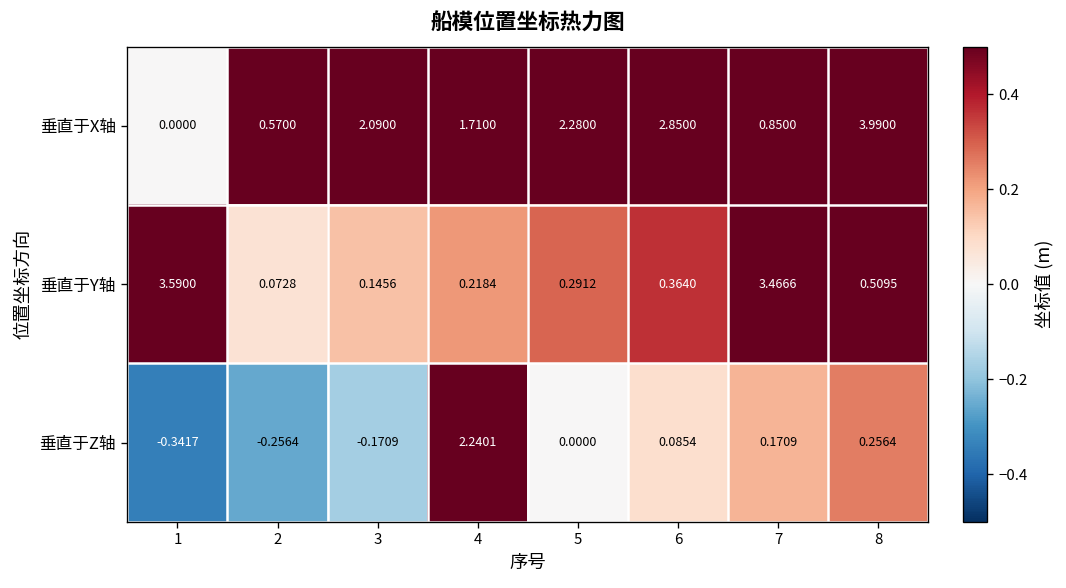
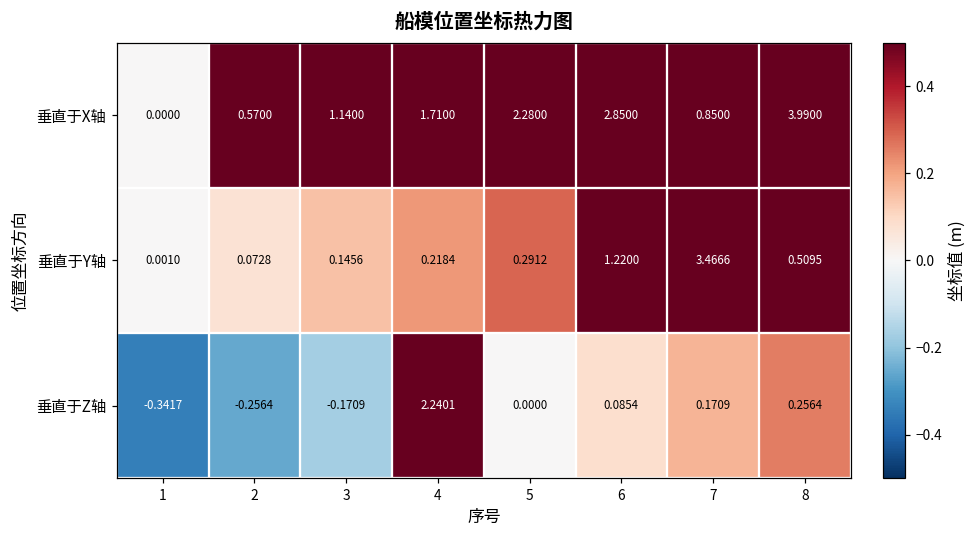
  {
    "垂直于X轴": {
      "1": 0.0000,
      "2": 0.5700,
-     "3": 2.0900,
+     "3": 1.1400,
      "4": 1.7100,
      "5": 2.2800,
      "6": 2.8500,
      "7": 0.8500,
      "8": 3.9900
    },
    "垂直于Y轴": {
-     "1": 3.5900,
+     "1": 0.0010,
      "2": 0.0728,
      "3": 0.1456,
      "4": 0.2184,
      "5": 0.2912,
-     "6": 0.3640,
+     "6": 1.2200,
      "7": 3.4666,
      "8": 0.5095
    },
    "垂直于Z轴": {
      "1": -0.3417,
      "2": -0.2564,
      "3": -0.1709,
      "4": 2.2401,
      "5": 0.0000,
      "6": 0.0854,
      "7": 0.1709,
      "8": 0.2564
    }
  }
